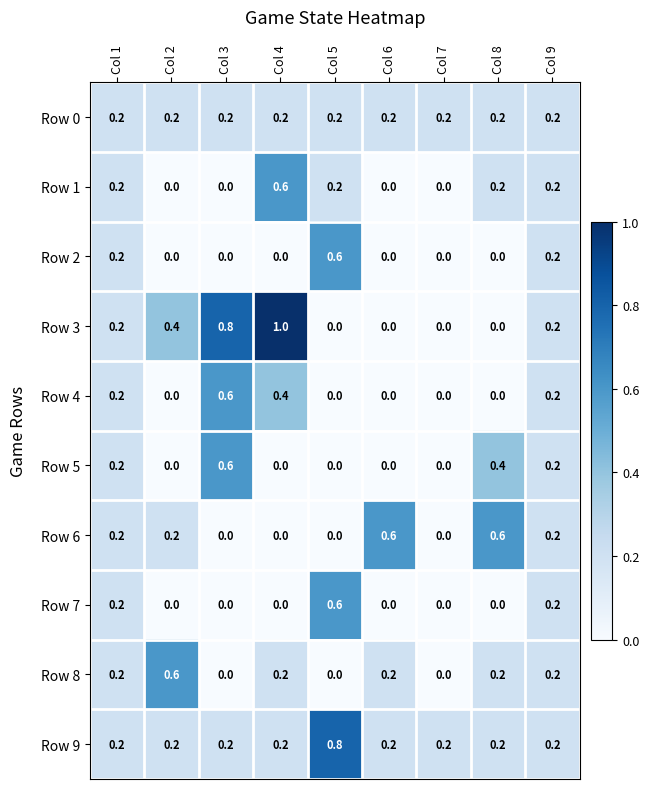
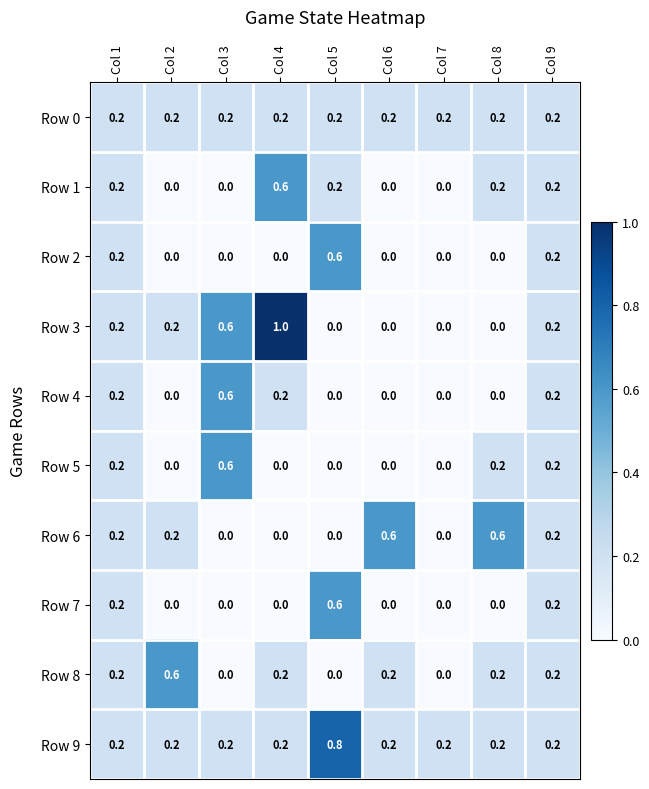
  {
    "Row 0": {
      "Col 1": 0.2,
      "Col 2": 0.2,
      "Col 3": 0.2,
      "Col 4": 0.2,
      "Col 5": 0.2,
      "Col 6": 0.2,
      "Col 7": 0.2,
      "Col 8": 0.2,
      "Col 9": 0.2
    },
    "Row 1": {
      "Col 1": 0.2,
      "Col 2": 0.0,
      "Col 3": 0.0,
      "Col 4": 0.6,
      "Col 5": 0.2,
      "Col 6": 0.0,
      "Col 7": 0.0,
      "Col 8": 0.2,
      "Col 9": 0.2
    },
    "Row 2": {
      "Col 1": 0.2,
      "Col 2": 0.0,
      "Col 3": 0.0,
      "Col 4": 0.0,
      "Col 5": 0.6,
      "Col 6": 0.0,
      "Col 7": 0.0,
      "Col 8": 0.0,
      "Col 9": 0.2
    },
    "Row 3": {
      "Col 1": 0.2,
-     "Col 2": 0.4,
-     "Col 3": 0.8,
+     "Col 2": 0.2,
+     "Col 3": 0.6,
      "Col 4": 1.0,
      "Col 5": 0.0,
      "Col 6": 0.0,
      "Col 7": 0.0,
      "Col 8": 0.0,
      "Col 9": 0.2
    },
    "Row 4": {
      "Col 1": 0.2,
      "Col 2": 0.0,
      "Col 3": 0.6,
-     "Col 4": 0.4,
+     "Col 4": 0.2,
      "Col 5": 0.0,
      "Col 6": 0.0,
      "Col 7": 0.0,
      "Col 8": 0.0,
      "Col 9": 0.2
    },
    "Row 5": {
      "Col 1": 0.2,
      "Col 2": 0.0,
      "Col 3": 0.6,
      "Col 4": 0.0,
      "Col 5": 0.0,
      "Col 6": 0.0,
      "Col 7": 0.0,
-     "Col 8": 0.4,
+     "Col 8": 0.2,
      "Col 9": 0.2
    },
    "Row 6": {
      "Col 1": 0.2,
      "Col 2": 0.2,
      "Col 3": 0.0,
      "Col 4": 0.0,
      "Col 5": 0.0,
      "Col 6": 0.6,
      "Col 7": 0.0,
      "Col 8": 0.6,
      "Col 9": 0.2
    },
    "Row 7": {
      "Col 1": 0.2,
      "Col 2": 0.0,
      "Col 3": 0.0,
      "Col 4": 0.0,
      "Col 5": 0.6,
      "Col 6": 0.0,
      "Col 7": 0.0,
      "Col 8": 0.0,
      "Col 9": 0.2
    },
    "Row 8": {
      "Col 1": 0.2,
      "Col 2": 0.6,
      "Col 3": 0.0,
      "Col 4": 0.2,
      "Col 5": 0.0,
      "Col 6": 0.2,
      "Col 7": 0.0,
      "Col 8": 0.2,
      "Col 9": 0.2
    },
    "Row 9": {
      "Col 1": 0.2,
      "Col 2": 0.2,
      "Col 3": 0.2,
      "Col 4": 0.2,
      "Col 5": 0.8,
      "Col 6": 0.2,
      "Col 7": 0.2,
      "Col 8": 0.2,
      "Col 9": 0.2
    }
  }
